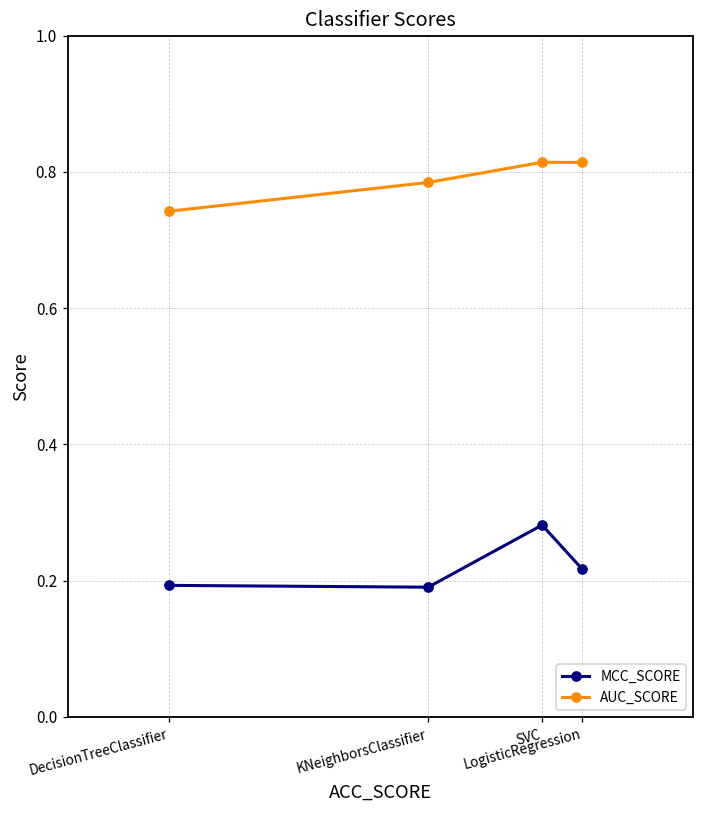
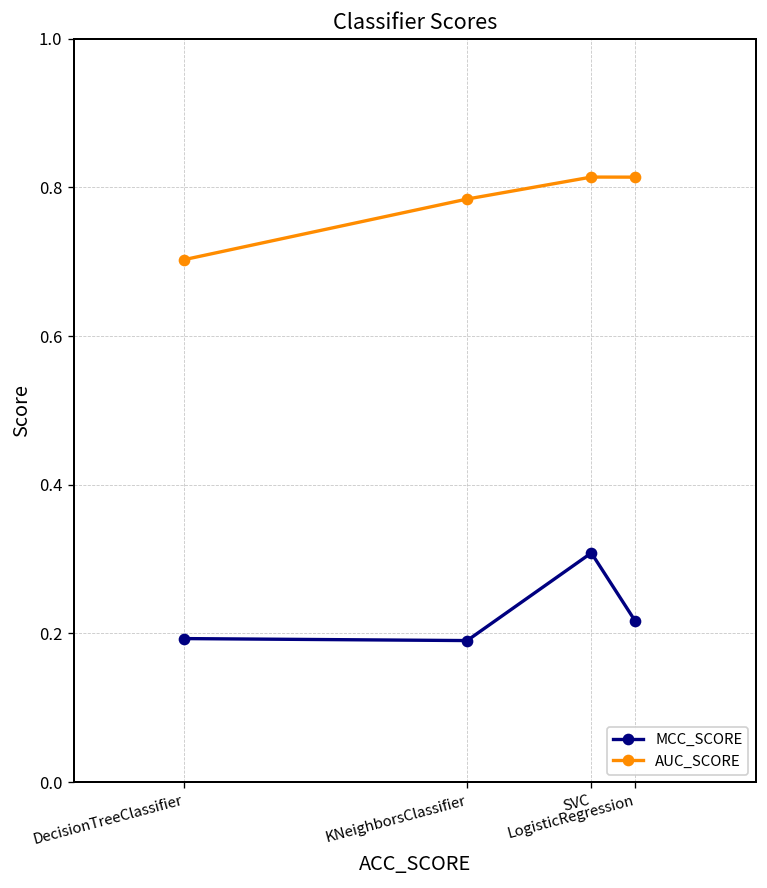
  {
    "MCC_SCORE": {
      "DecisionTreeClassifier": 0.19,
      "KNeighborsClassifier": 0.19,
-     "SVC": 0.28,
+     "SVC": 0.31,
      "LogisticRegression": 0.22
    },
    "AUC_SCORE": {
-     "DecisionTreeClassifier": 0.74,
+     "DecisionTreeClassifier": 0.70,
      "KNeighborsClassifier": 0.78,
      "SVC": 0.81,
      "LogisticRegression": 0.81
    }
  }
